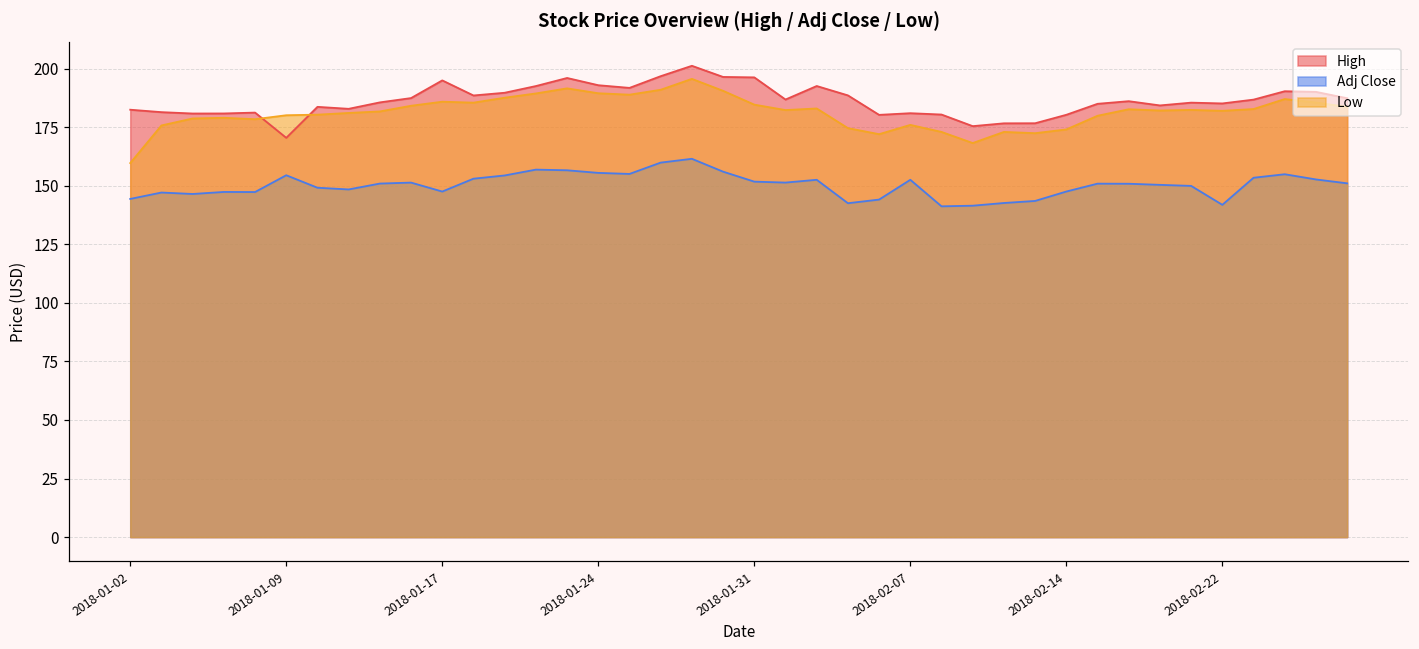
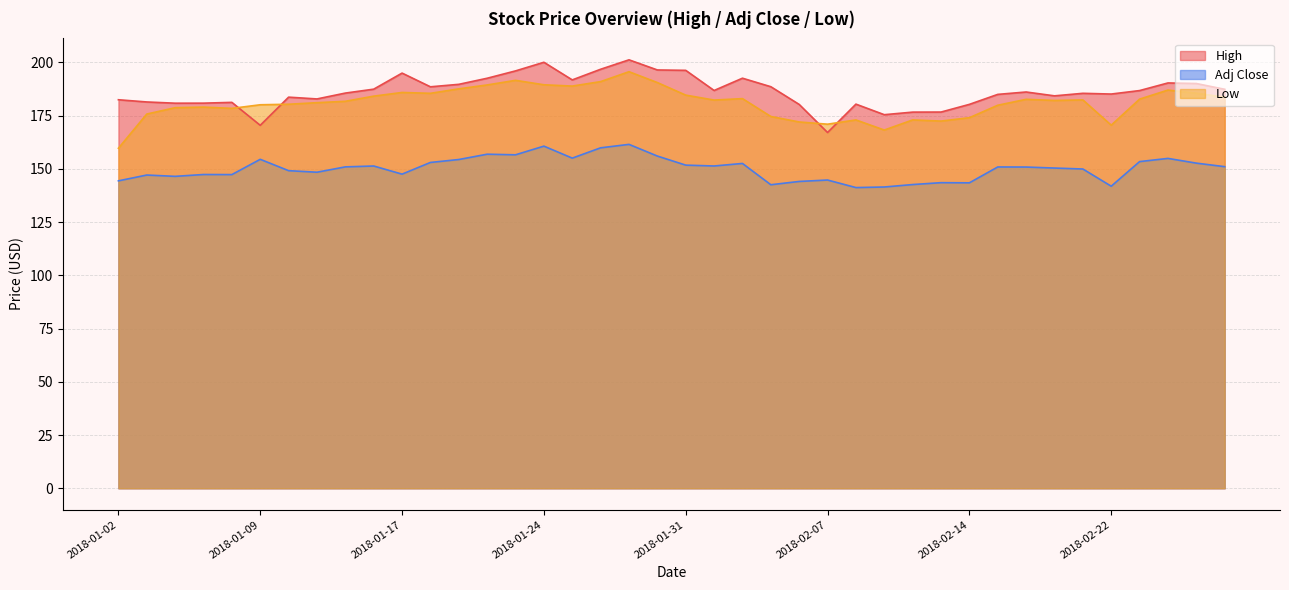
  {
    "High": {
      "2018-01-02": 182,
      "2018-01-09": 170,
      "2018-01-17": 195,
-     "2018-01-24": 193,
+     "2018-01-24": 200,
      "2018-01-31": 196,
-     "2018-02-07": 181,
+     "2018-02-07": 167,
      "2018-02-14": 180,
      "2018-02-22": 185
    },
    "Adj Close": {
      "2018-01-02": 144,
      "2018-01-09": 155,
      "2018-01-17": 148,
-     "2018-01-24": 156,
+     "2018-01-24": 161,
      "2018-01-31": 152,
-     "2018-02-07": 153,
-     "2018-02-14": 148,
+     "2018-02-07": 145,
+     "2018-02-14": 143,
      "2018-02-22": 142
    },
    "Low": {
      "2018-01-02": 160,
      "2018-01-09": 180,
      "2018-01-17": 186,
      "2018-01-24": 190,
      "2018-01-31": 185,
-     "2018-02-07": 176,
+     "2018-02-07": 171,
      "2018-02-14": 174,
-     "2018-02-22": 182
+     "2018-02-22": 171
    }
  }
